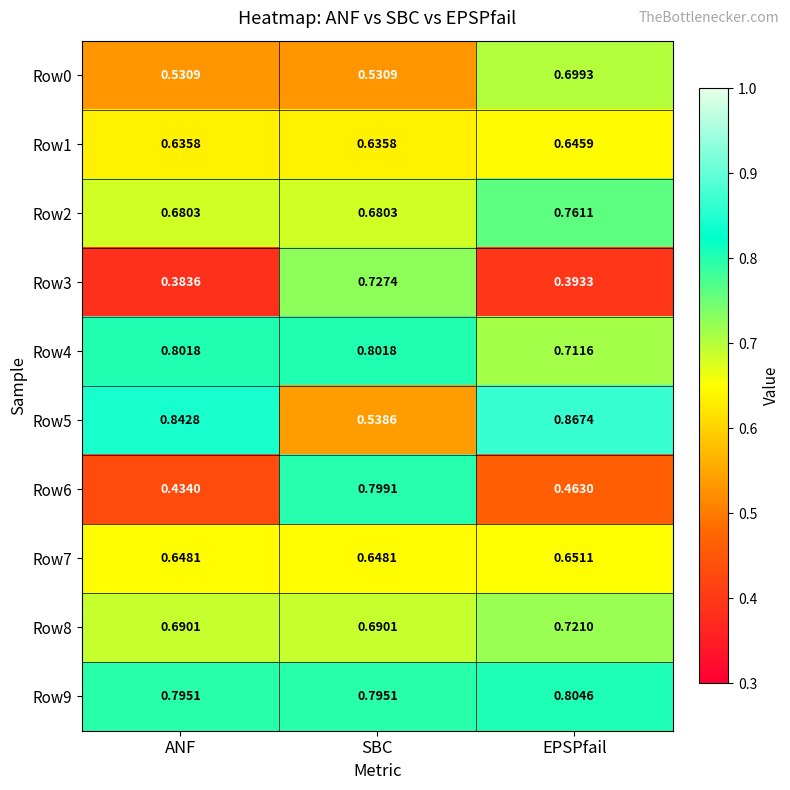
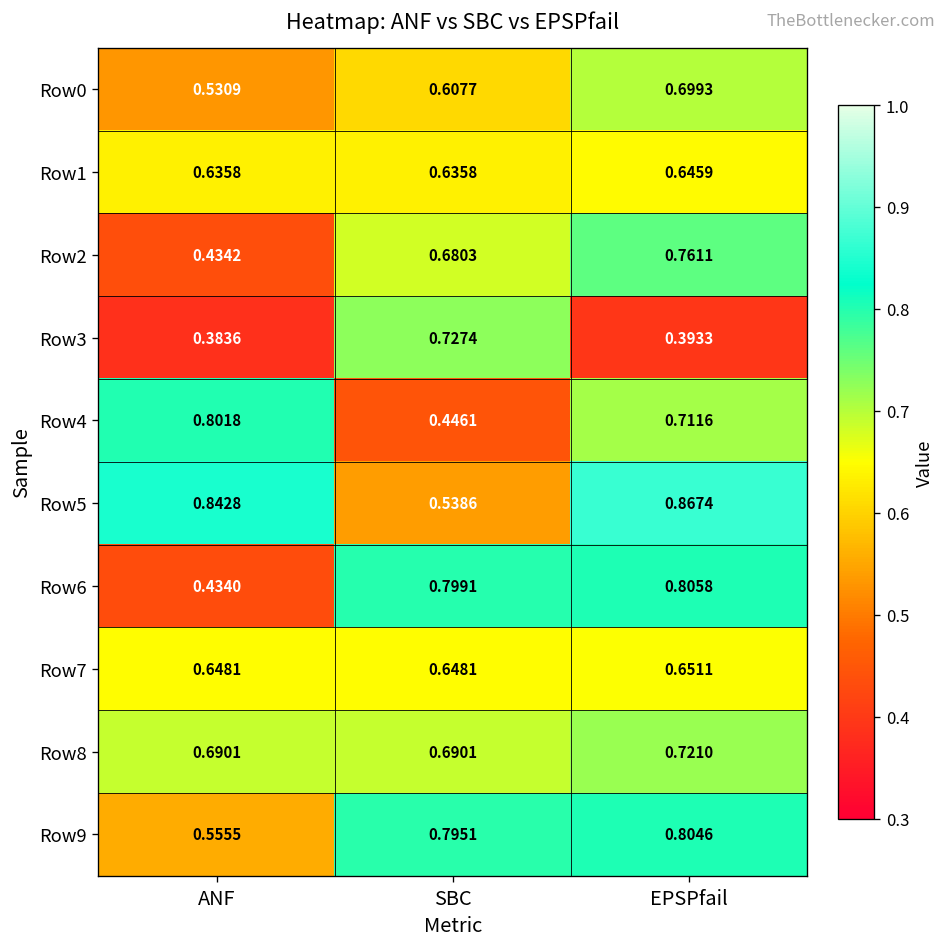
  {
    "Row0": {
      "ANF": 0.5309,
-     "SBC": 0.5309,
+     "SBC": 0.6077,
      "EPSPfail": 0.6993
    },
    "Row1": {
      "ANF": 0.6358,
      "SBC": 0.6358,
      "EPSPfail": 0.6459
    },
    "Row2": {
-     "ANF": 0.6803,
+     "ANF": 0.4342,
      "SBC": 0.6803,
      "EPSPfail": 0.7611
    },
    "Row3": {
      "ANF": 0.3836,
      "SBC": 0.7274,
      "EPSPfail": 0.3933
    },
    "Row4": {
      "ANF": 0.8018,
-     "SBC": 0.8018,
+     "SBC": 0.4461,
      "EPSPfail": 0.7116
    },
    "Row5": {
      "ANF": 0.8428,
      "SBC": 0.5386,
      "EPSPfail": 0.8674
    },
    "Row6": {
      "ANF": 0.4340,
      "SBC": 0.7991,
-     "EPSPfail": 0.4630
+     "EPSPfail": 0.8058
    },
    "Row7": {
      "ANF": 0.6481,
      "SBC": 0.6481,
      "EPSPfail": 0.6511
    },
    "Row8": {
      "ANF": 0.6901,
      "SBC": 0.6901,
      "EPSPfail": 0.7210
    },
    "Row9": {
-     "ANF": 0.7951,
+     "ANF": 0.5555,
      "SBC": 0.7951,
      "EPSPfail": 0.8046
    }
  }
